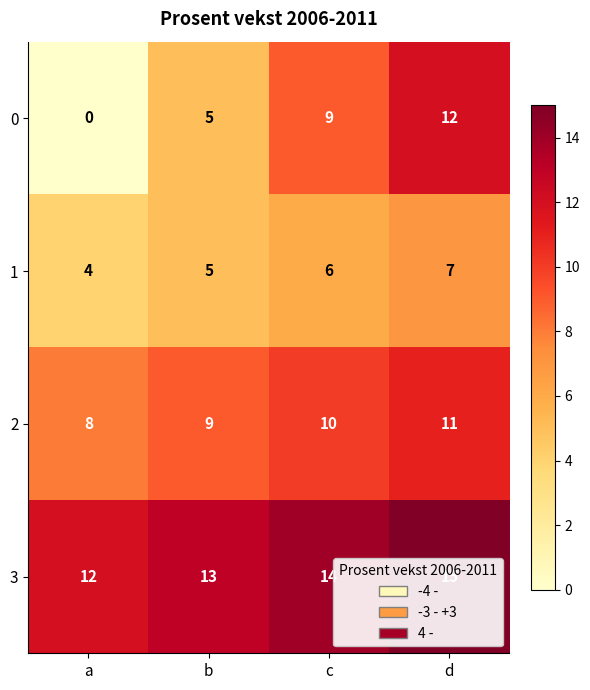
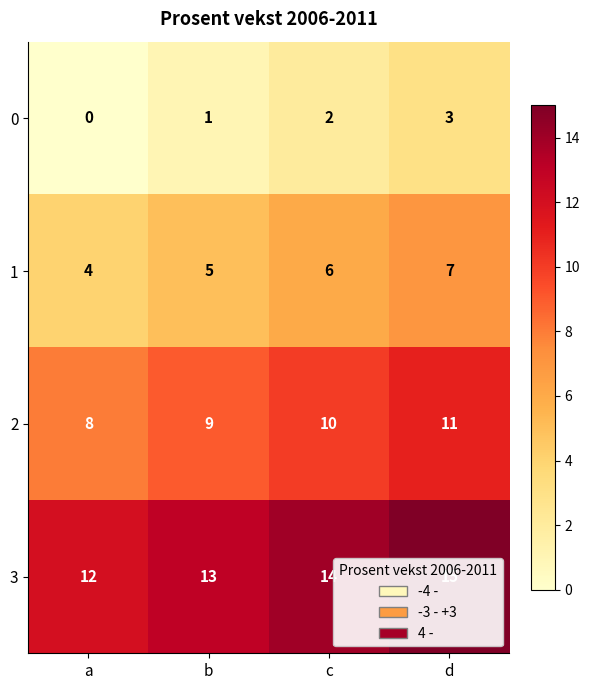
  {
    "0": {
      "a": 0,
-     "b": 5,
-     "c": 9,
-     "d": 12
+     "b": 1,
+     "c": 2,
+     "d": 3
    },
    "1": {
      "a": 4,
      "b": 5,
      "c": 6,
      "d": 7
    },
    "2": {
      "a": 8,
      "b": 9,
      "c": 10,
      "d": 11
    },
    "3": {
      "a": 12,
      "b": 13
    }
  }
